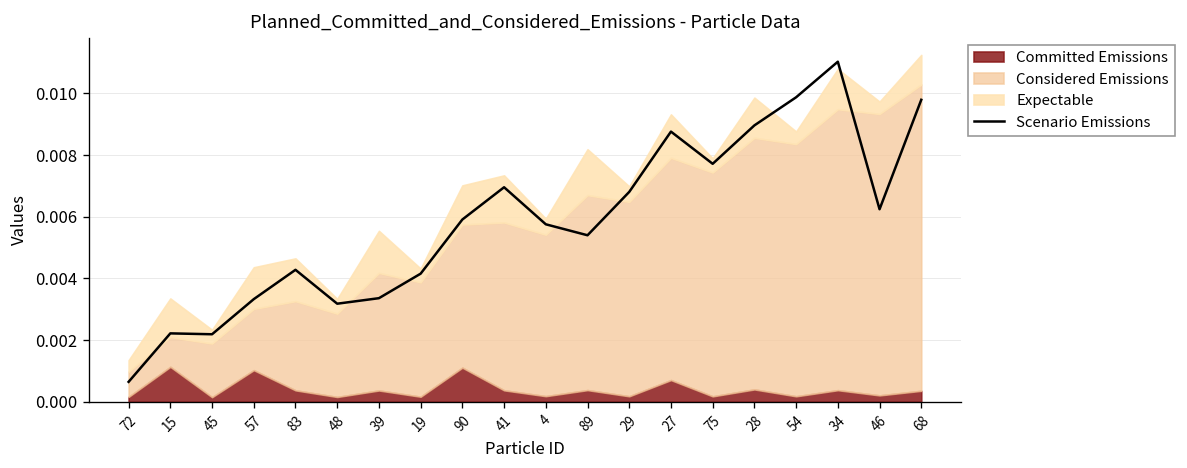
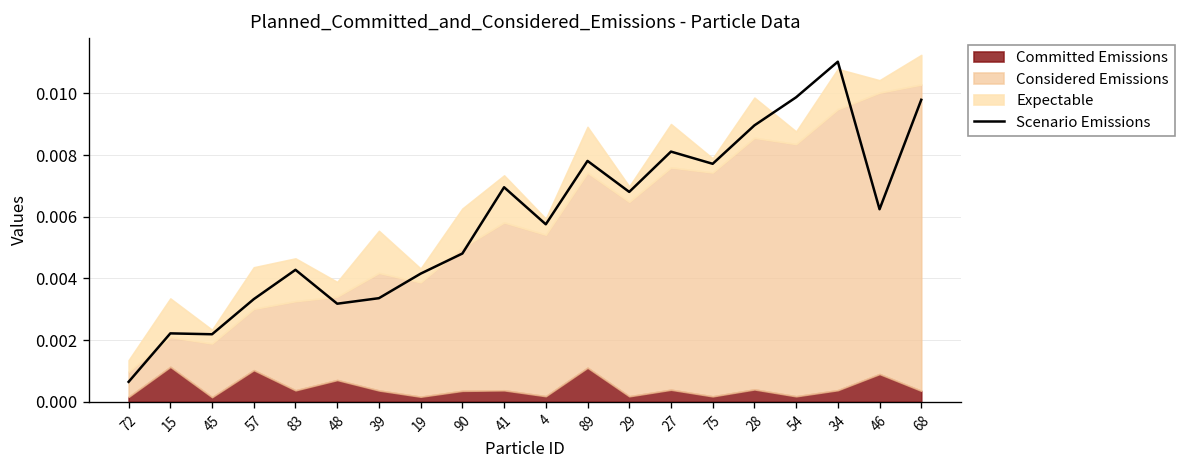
  {
    "Scenario Emissions": {
      "72": 0.0006,
      "15": 0.0022,
      "45": 0.0022,
      "57": 0.0033,
      "83": 0.0043,
      "48": 0.0032,
      "39": 0.0034,
      "19": 0.0042,
-     "90": 0.0059,
+     "90": 0.0048,
      "41": 0.0070,
      "4": 0.0058,
-     "89": 0.0054,
+     "89": 0.0078,
      "29": 0.0068,
-     "27": 0.0088,
+     "27": 0.0081,
      "75": 0.0077,
      "28": 0.0090,
      "54": 0.0099,
      "34": 0.0110,
      "46": 0.0062,
      "68": 0.0098
    },
    "Committed Emissions": {
      "72": 0.0002,
      "15": 0.0011,
      "45": 0.0001,
      "57": 0.0010,
      "83": 0.0004,
-     "48": 0.0002,
+     "48": 0.0007,
      "39": 0.0004,
      "19": 0.0002,
-     "90": 0.0011,
+     "90": 0.0004,
      "41": 0.0004,
      "4": 0.0002,
-     "89": 0.0004,
+     "89": 0.0011,
      "29": 0.0002,
-     "27": 0.0007,
+     "27": 0.0004,
      "75": 0.0002,
      "28": 0.0004,
      "54": 0.0002,
      "34": 0.0004,
-     "46": 0.0002,
+     "46": 0.0009,
      "68": 0.0004
    }
  }
